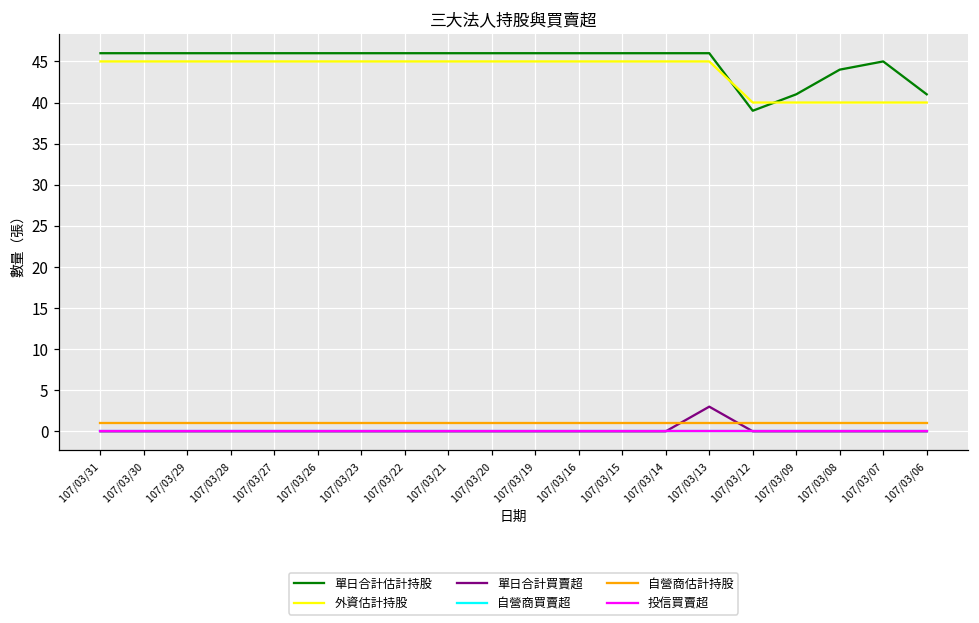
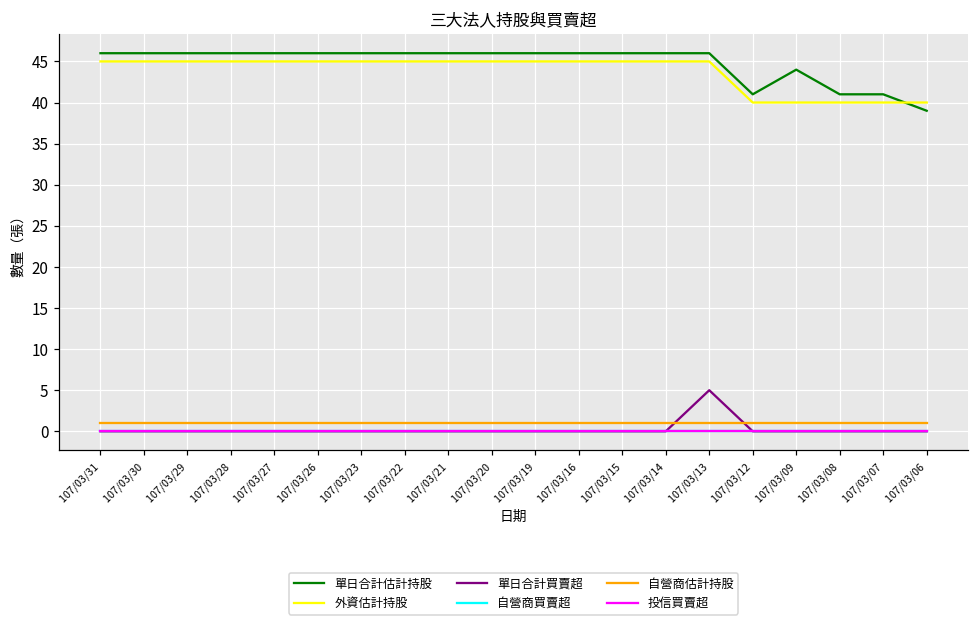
  {
    "單日合計估計持股": {
      "107/03/31": 46,
      "107/03/30": 46,
      "107/03/29": 46,
      "107/03/28": 46,
      "107/03/27": 46,
      "107/03/26": 46,
      "107/03/23": 46,
      "107/03/22": 46,
      "107/03/21": 46,
      "107/03/20": 46,
      "107/03/19": 46,
      "107/03/16": 46,
      "107/03/15": 46,
      "107/03/14": 46,
      "107/03/13": 46,
-     "107/03/12": 39,
-     "107/03/09": 41,
-     "107/03/08": 44,
-     "107/03/07": 45,
-     "107/03/06": 41
+     "107/03/12": 41,
+     "107/03/09": 44,
+     "107/03/08": 41,
+     "107/03/07": 41,
+     "107/03/06": 39
    },
    "外資估計持股": {
      "107/03/31": 45,
      "107/03/30": 45,
      "107/03/29": 45,
      "107/03/28": 45,
      "107/03/27": 45,
      "107/03/26": 45,
      "107/03/23": 45,
      "107/03/22": 45,
      "107/03/21": 45,
      "107/03/20": 45,
      "107/03/19": 45,
      "107/03/16": 45,
      "107/03/15": 45,
      "107/03/14": 45,
      "107/03/13": 45,
      "107/03/12": 40,
      "107/03/09": 40,
      "107/03/08": 40,
      "107/03/07": 40,
      "107/03/06": 40
    },
    "單日合計買賣超": {
-     "107/03/13": 3
+     "107/03/13": 5
    },
    "投信買賣超": {
      "107/03/13": 0
    },
    "自營商估計持股": {
      "107/03/31": 1,
      "107/03/30": 1,
      "107/03/29": 1,
      "107/03/28": 1,
      "107/03/27": 1,
      "107/03/26": 1,
      "107/03/23": 1,
      "107/03/22": 1,
      "107/03/21": 1,
      "107/03/20": 1,
      "107/03/19": 1,
      "107/03/16": 1,
      "107/03/15": 1,
      "107/03/14": 1,
      "107/03/13": 1,
      "107/03/12": 1,
      "107/03/09": 1,
      "107/03/08": 1,
      "107/03/07": 1,
      "107/03/06": 1
    }
  }
